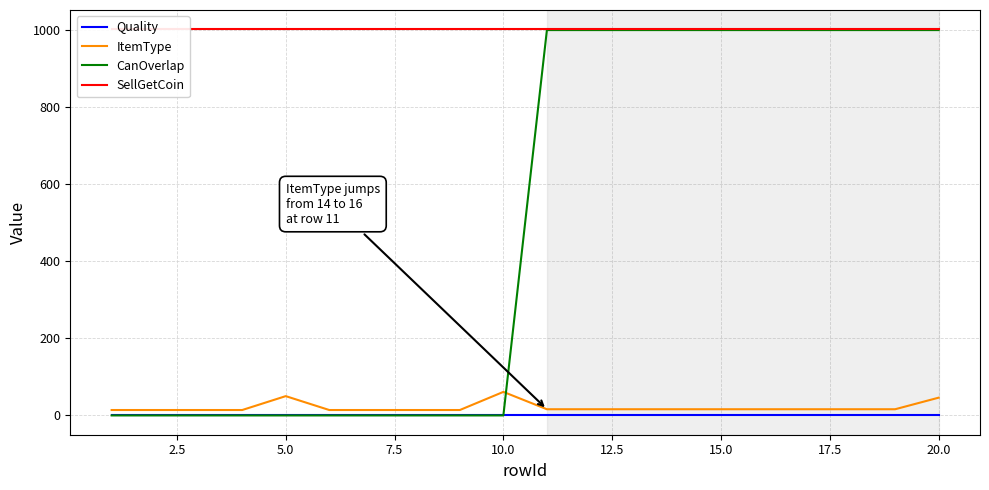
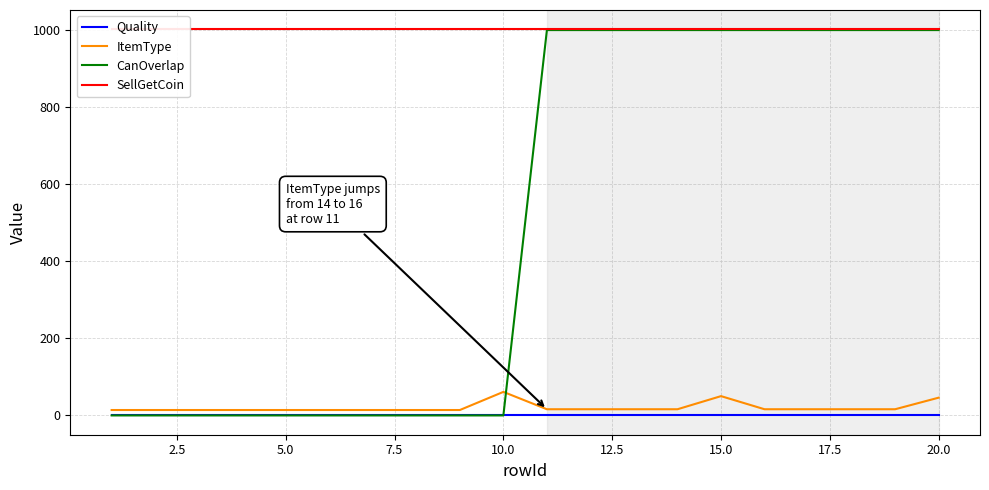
  {
    "Quality": {
      "15.0": 0,
      "20.0": 0
    },
    "ItemType": {
-     "5.0": 50,
-     "15.0": 20,
+     "5.0": 10,
+     "15.0": 50,
      "20.0": 50
    },
    "SellGetCoin": {
      "5.0": 1000,
      "10.0": 1000
    }
  }
